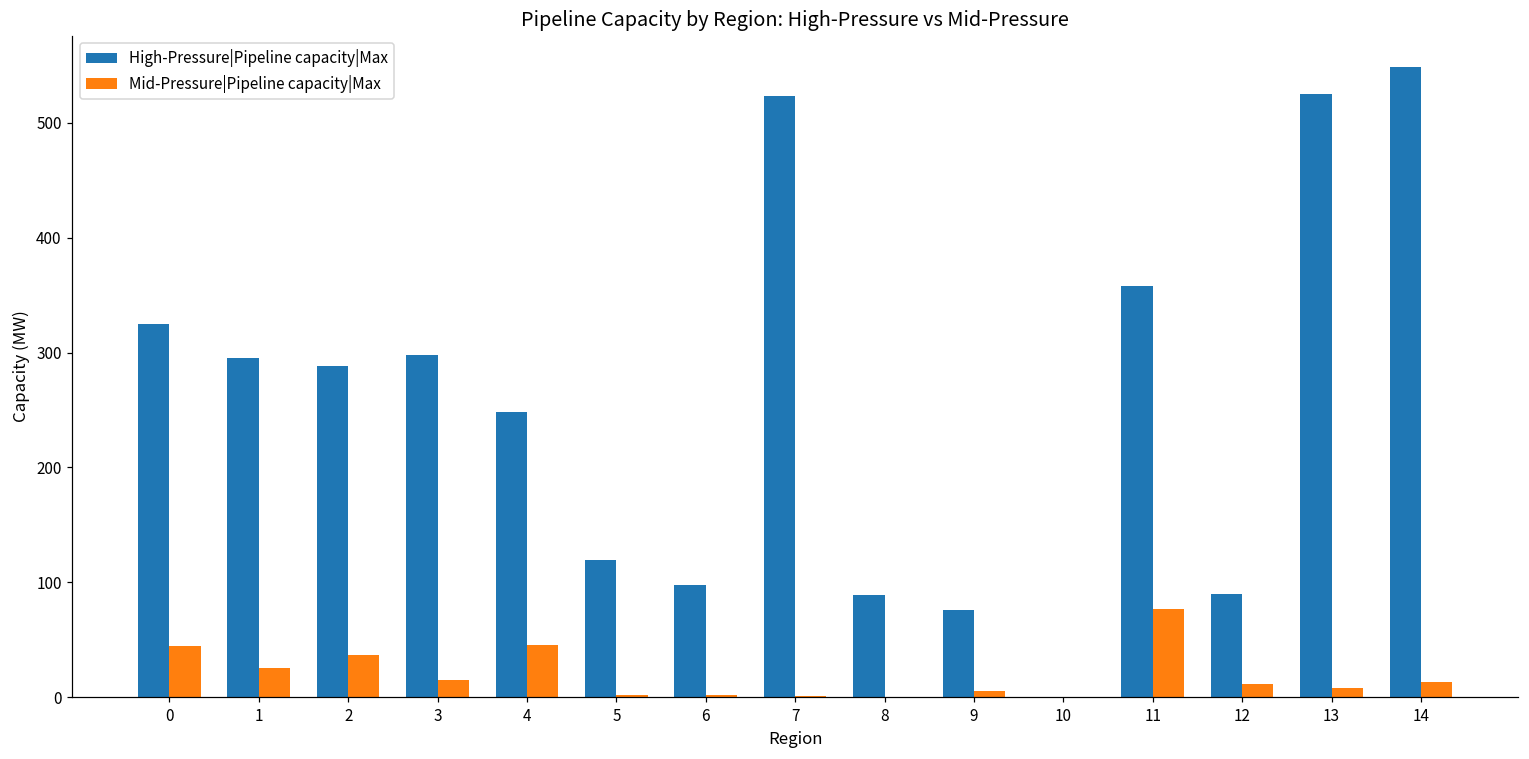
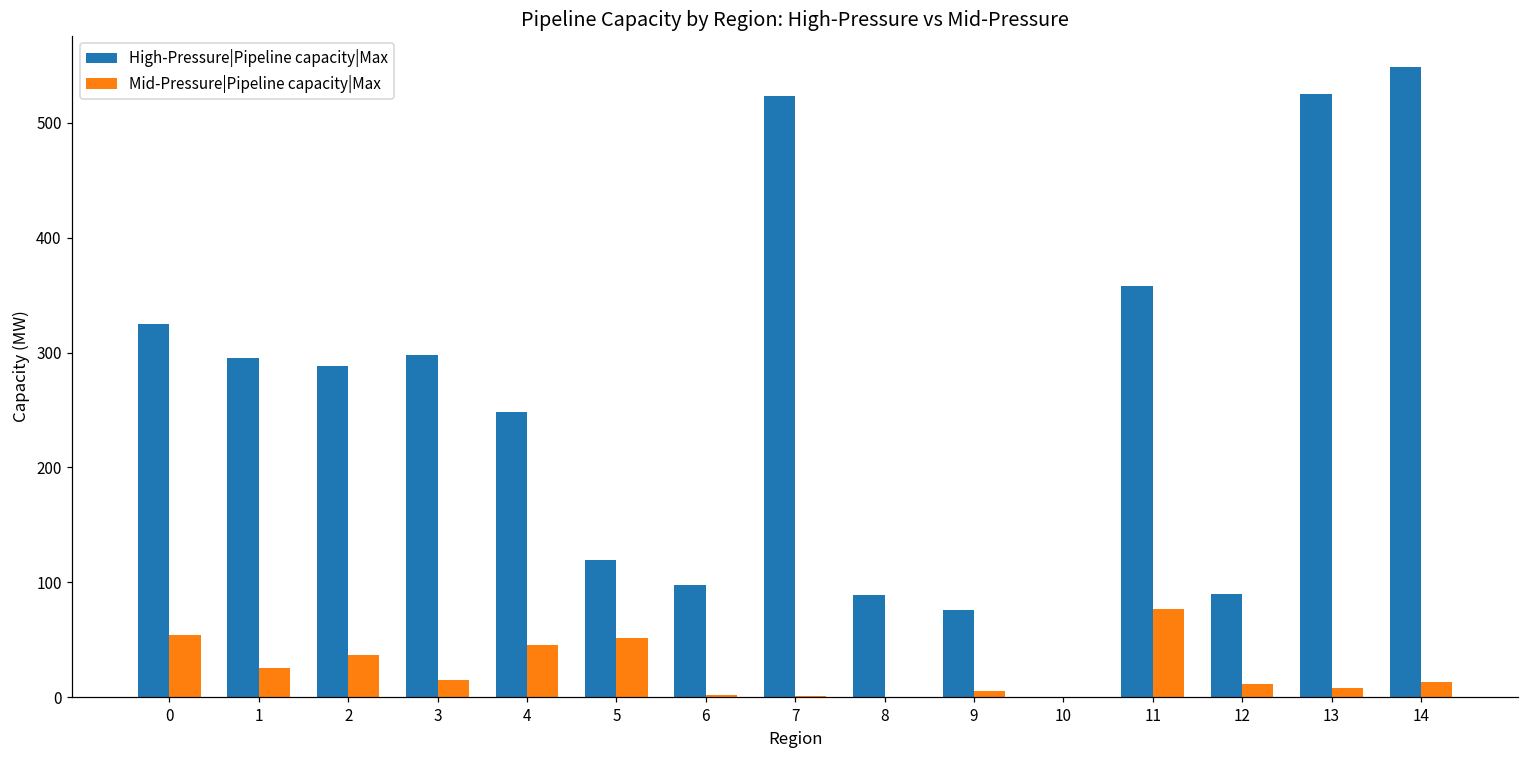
  {
    "High-Pressure|Pipeline capacity|Max": {
      "0": 325,
      "1": 295,
      "2": 288,
      "3": 298,
      "4": 249,
      "5": 119,
      "6": 97,
      "7": 524,
      "8": 89,
      "9": 76,
      "10": 0,
      "11": 358,
      "12": 89,
      "13": 526,
      "14": 549
    },
    "Mid-Pressure|Pipeline capacity|Max": {
-     "0": 44,
+     "0": 54,
      "1": 26,
      "2": 37,
      "3": 15,
      "4": 45,
-     "5": 2,
+     "5": 52,
      "9": 6,
      "10": 0,
      "11": 76,
      "12": 11,
      "13": 8,
      "14": 13
    }
  }
